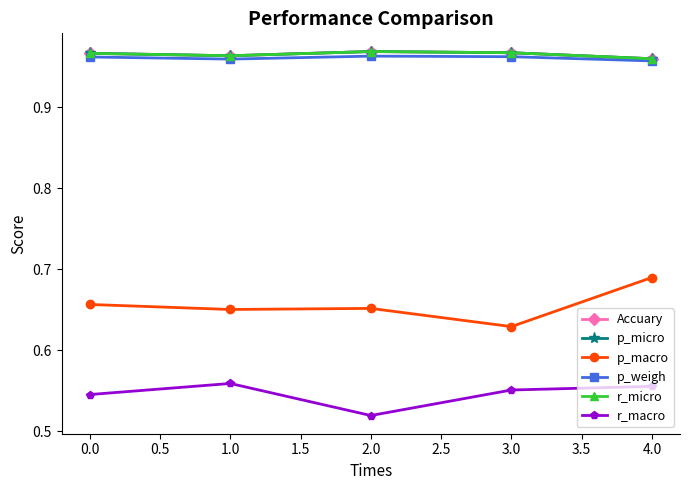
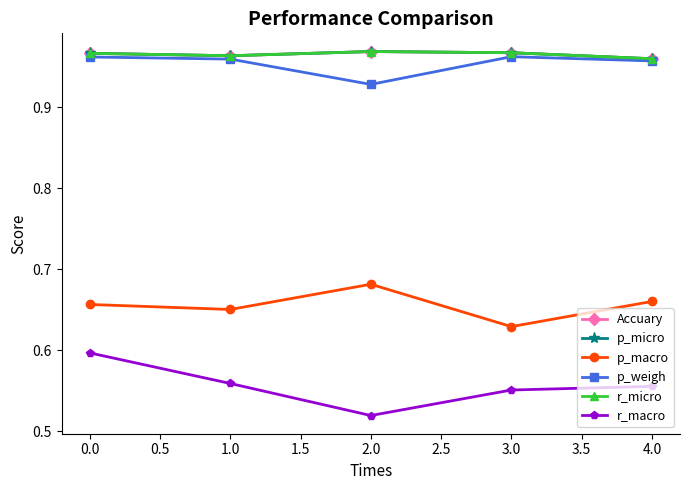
  {
    "r_micro": {
      "0.0": 0.97,
      "1.0": 0.96,
      "2.0": 0.97,
      "3.0": 0.97
    },
    "p_macro": {
      "0.0": 0.66,
      "1.0": 0.65,
-     "2.0": 0.65,
+     "2.0": 0.68,
      "3.0": 0.63,
-     "4.0": 0.69
+     "4.0": 0.66
    },
    "p_weigh": {
      "0.0": 0.96,
      "1.0": 0.96,
-     "2.0": 0.96,
+     "2.0": 0.93,
      "3.0": 0.96
    },
    "r_macro": {
-     "0.0": 0.55,
+     "0.0": 0.60,
      "1.0": 0.56,
      "2.0": 0.52,
      "3.0": 0.55
    }
  }
